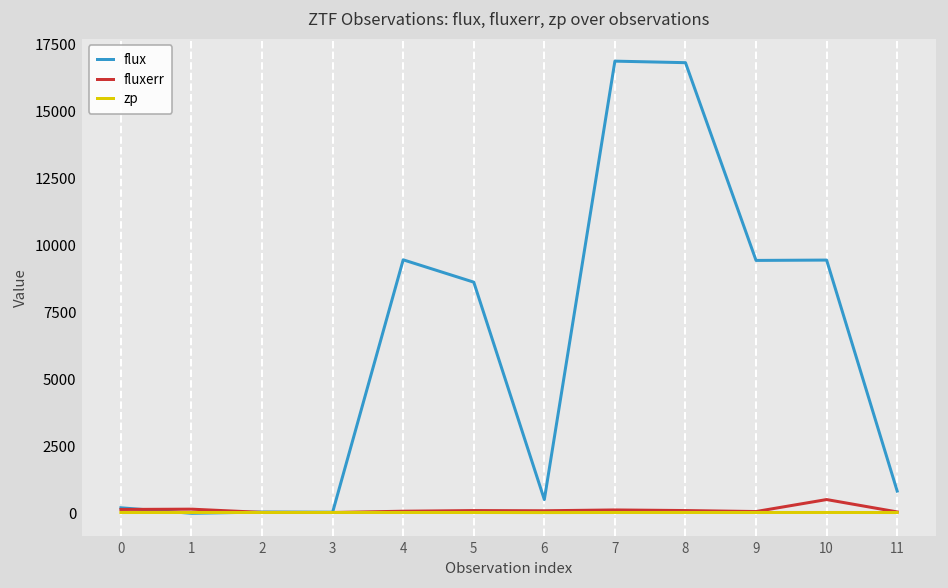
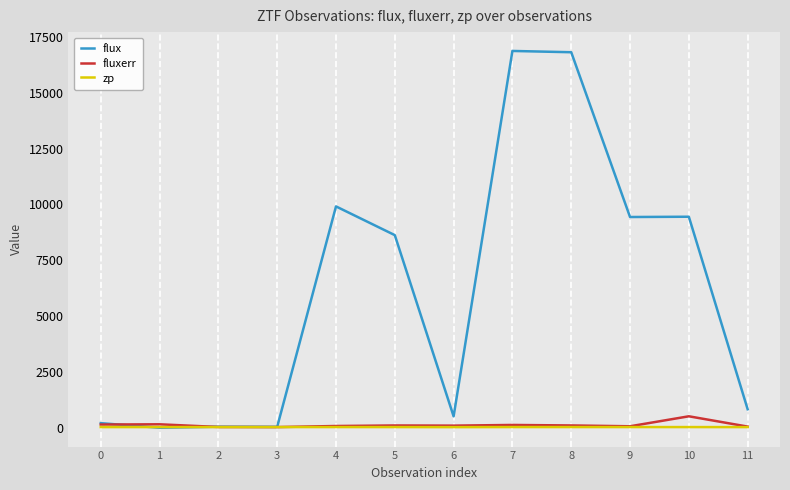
  {
    "flux": {
-     "4": 9500,
+     "4": 9900,
      "5": 8600,
      "6": 500,
      "7": 16900,
      "8": 16800,
      "9": 9400,
      "10": 9500,
      "11": 800
    },
    "fluxerr": {
      "1": 200,
      "10": 500
    },
    "zp": {
      "0": 0,
      "10": 0
    }
  }
